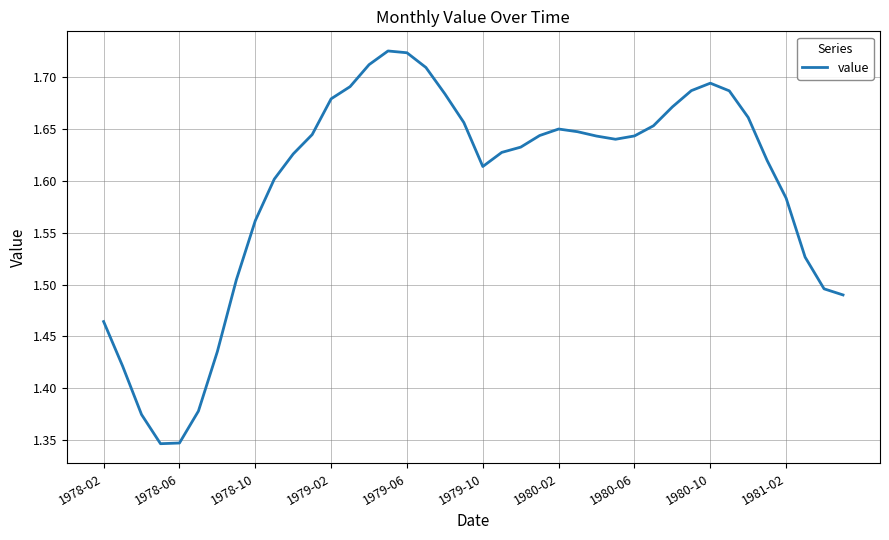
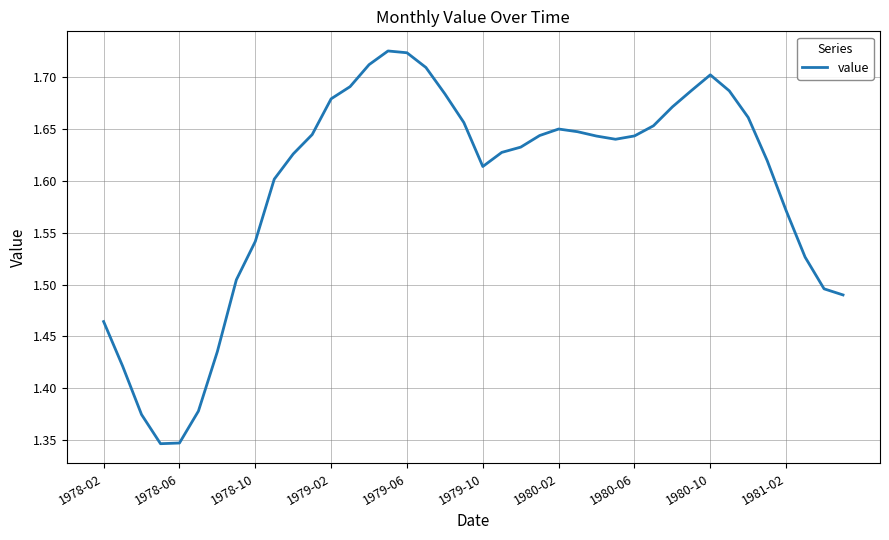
  {
    "1978-02": 1.464,
    "1978-06": 1.347,
-   "1978-10": 1.562,
+   "1978-10": 1.542,
    "1979-02": 1.679,
    "1979-06": 1.724,
    "1979-10": 1.614,
    "1980-02": 1.650,
    "1980-06": 1.643,
-   "1980-10": 1.694,
-   "1981-02": 1.583
+   "1980-10": 1.702,
+   "1981-02": 1.571
  }
